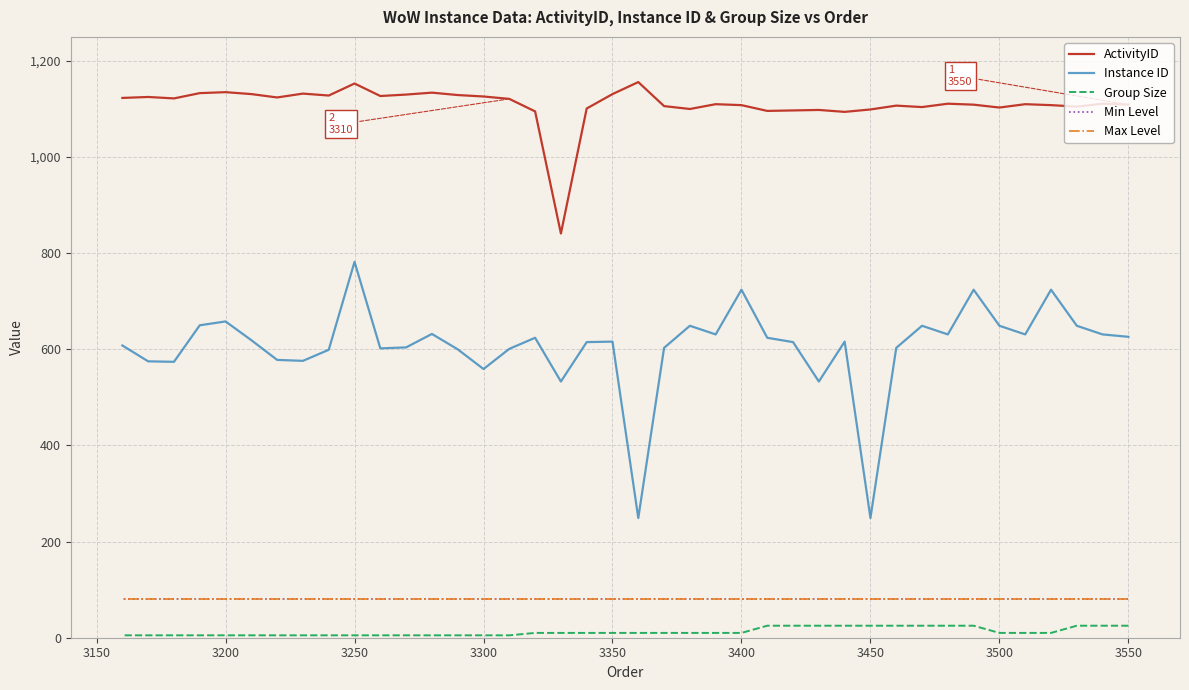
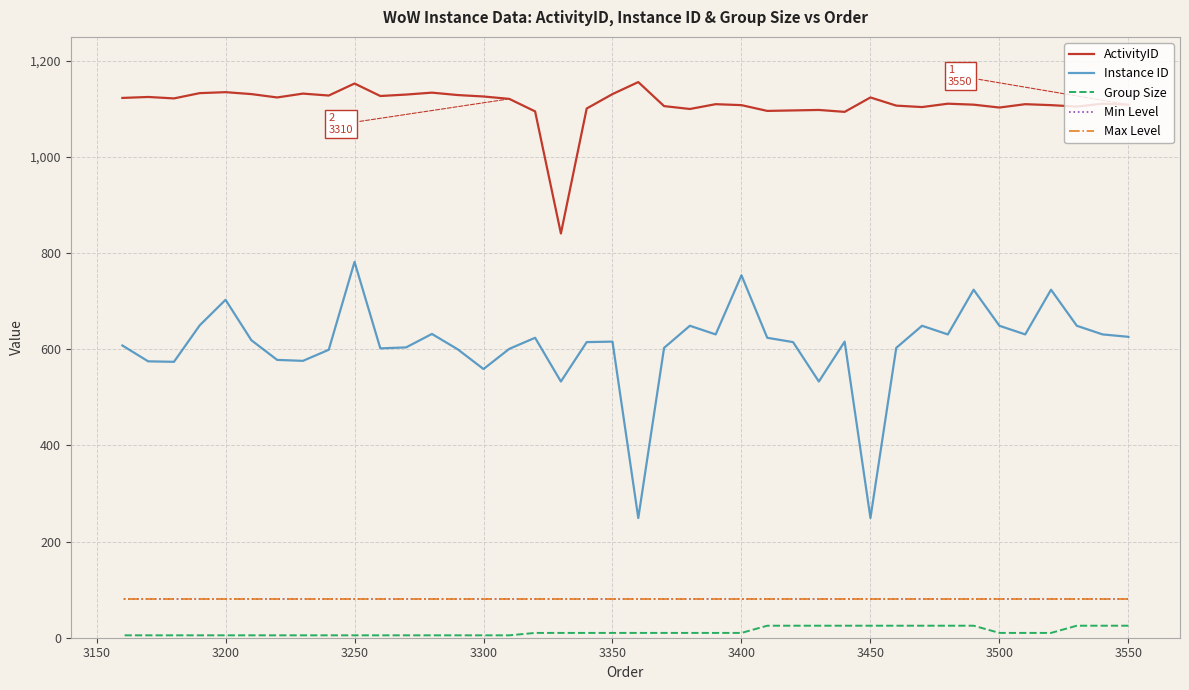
  {
    "ActivityID": {
      "3200": "1,140",
      "3250": "1,150",
      "3350": "1,130",
      "3400": "1,110",
-     "3450": "1,100",
+     "3450": "1,120",
      "3500": "1,100"
    },
    "Instance ID": {
-     "3200": "660",
+     "3200": "700",
      "3250": "780",
      "3300": "560",
      "3350": "620",
-     "3400": "720",
+     "3400": "750",
      "3450": "250",
      "3500": "650",
      "3550": "630"
    },
    "Group Size": {
      "3200": "10",
      "3250": "10",
      "3300": "10",
      "3350": "10",
      "3400": "10",
      "3450": "30",
      "3500": "10",
      "3550": "30"
    },
    "Max Level": {
      "3200": "80",
      "3250": "80",
      "3300": "80",
      "3350": "80",
      "3400": "80",
      "3450": "80",
      "3500": "80",
      "3550": "80"
    }
  }
